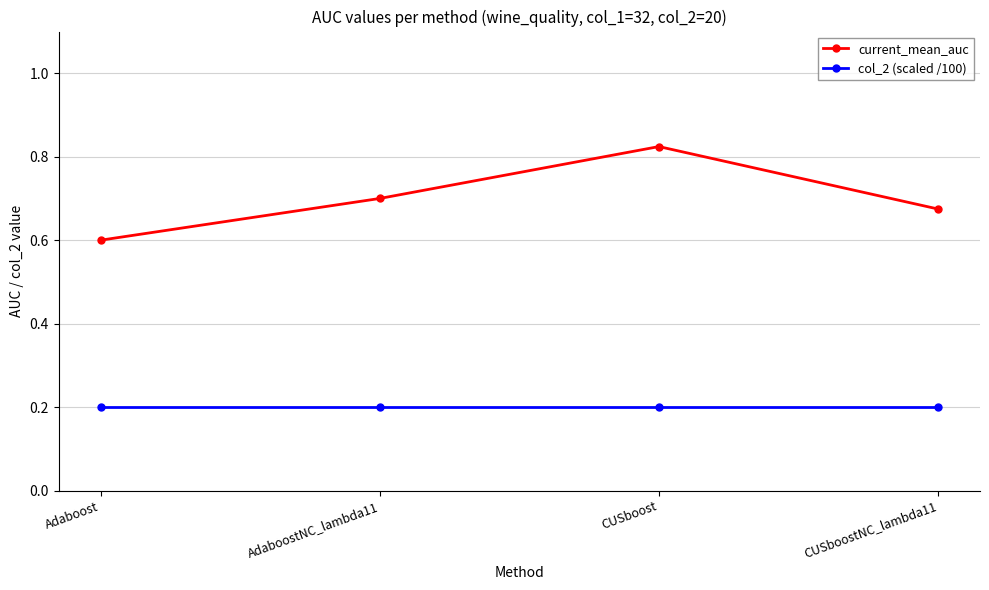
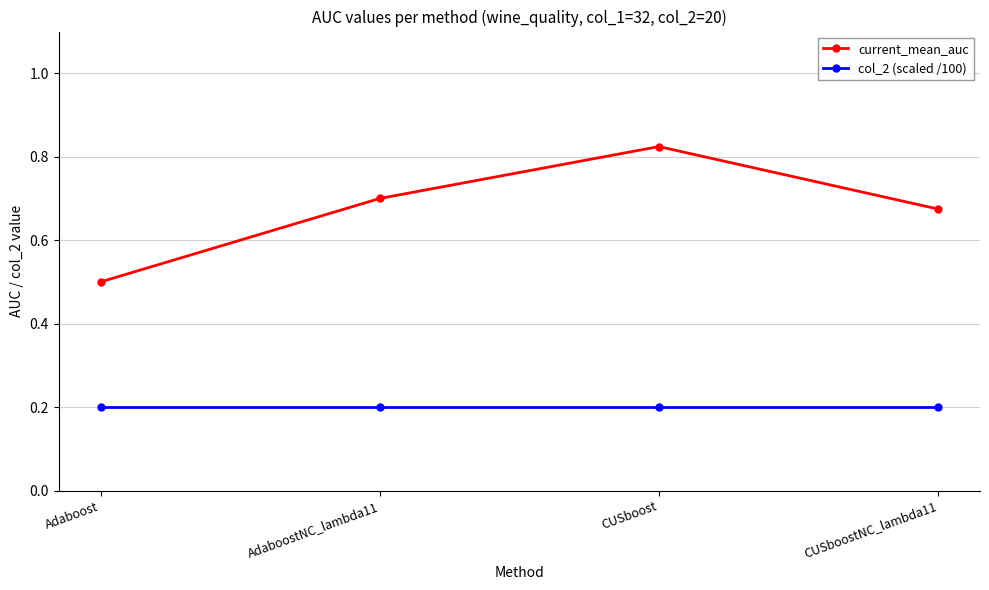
  {
    "current_mean_auc": {
-     "Adaboost": 0.6,
+     "Adaboost": 0.5,
      "AdaboostNC_lambda11": 0.7,
      "CUSboost": 0.82,
      "CUSboostNC_lambda11": 0.67
    },
    "col_2 (scaled /100)": {
      "Adaboost": 0.2,
      "AdaboostNC_lambda11": 0.2,
      "CUSboost": 0.2,
      "CUSboostNC_lambda11": 0.2
    }
  }
